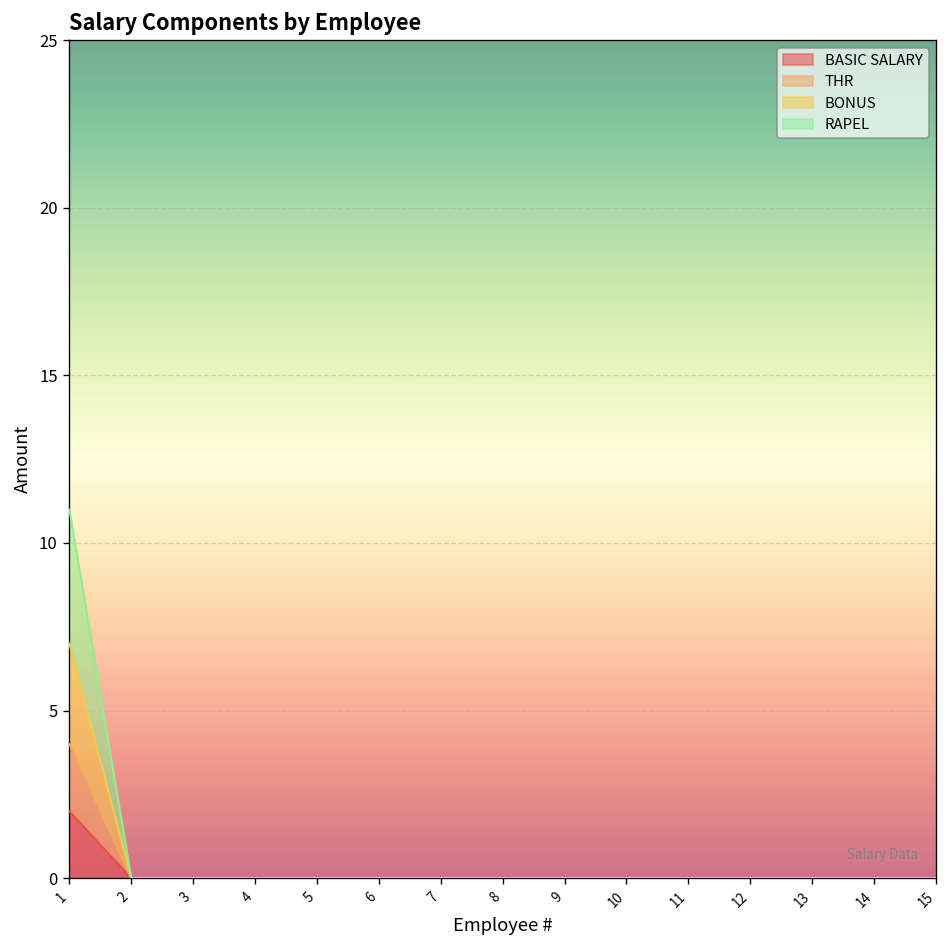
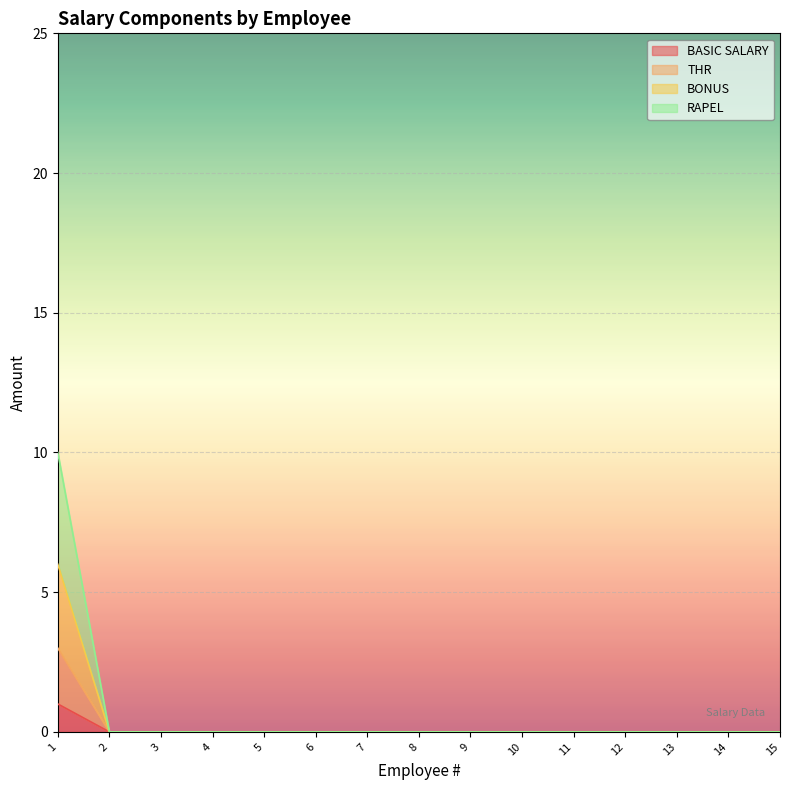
  {
    "BASIC SALARY": {
-     "1": 2
+     "1": 1
    },
    "RAPEL": {
      "1": 4
    }
  }
